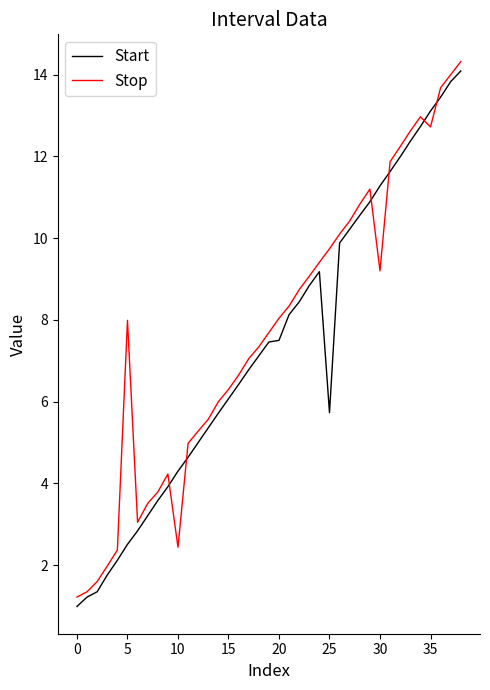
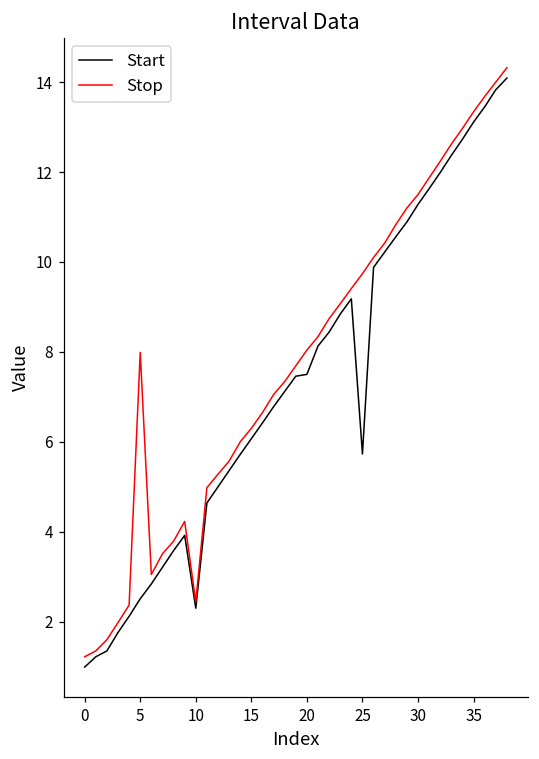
  {
    "Start": {
      "0": 1.0,
      "5": 2.5,
-     "10": 4.3,
+     "10": 2.3,
      "15": 6.1,
      "20": 7.5,
      "25": 5.7,
      "30": 11.3,
      "35": 13.1
    },
    "Stop": {
      "0": 1.2,
      "5": 8.0,
      "10": 2.4,
      "15": 6.3,
      "20": 8.0,
      "25": 9.7,
-     "30": 9.2,
-     "35": 12.7
+     "30": 11.5,
+     "35": 13.3
    }
  }
